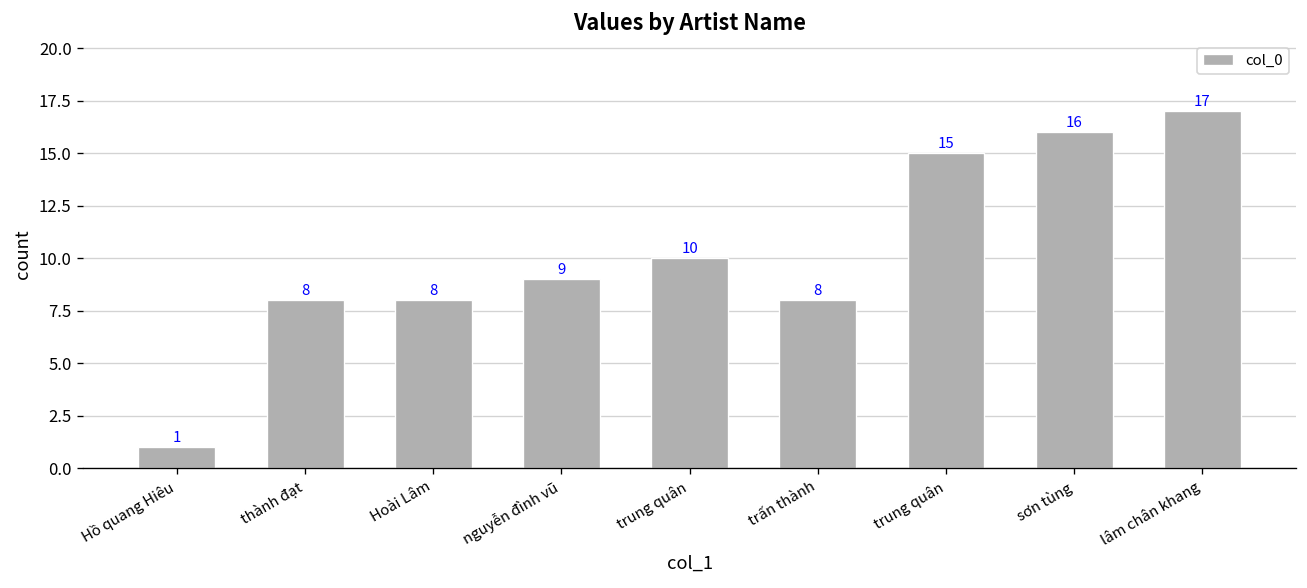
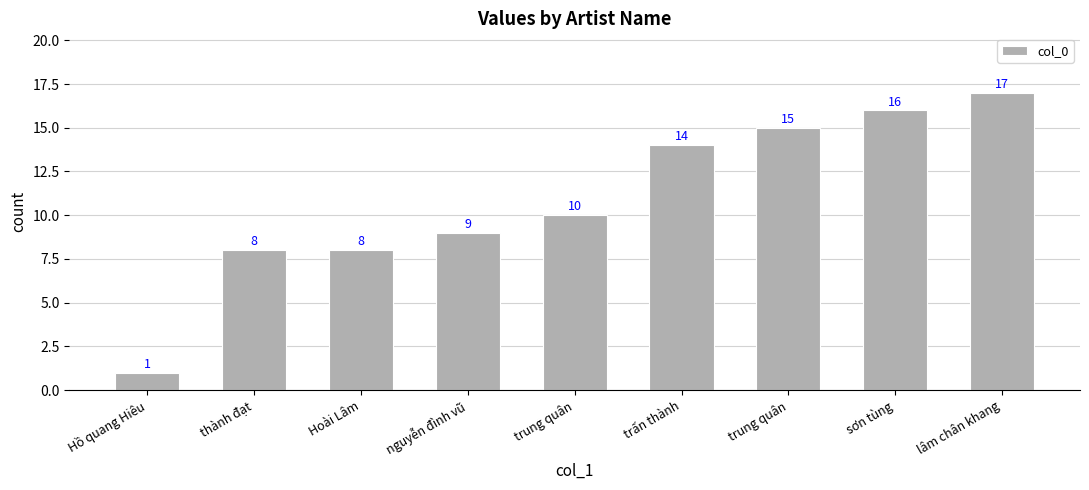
  {
    "Hồ quang Hiêu": 1,
    "thành đạt": 8,
    "Hoài Lâm": 8,
    "nguyễn đình vũ": 9,
-   "trấn thành": 8,
+   "trấn thành": 14,
    "sơn tùng": 16,
    "lâm chân khang": 17
  }
